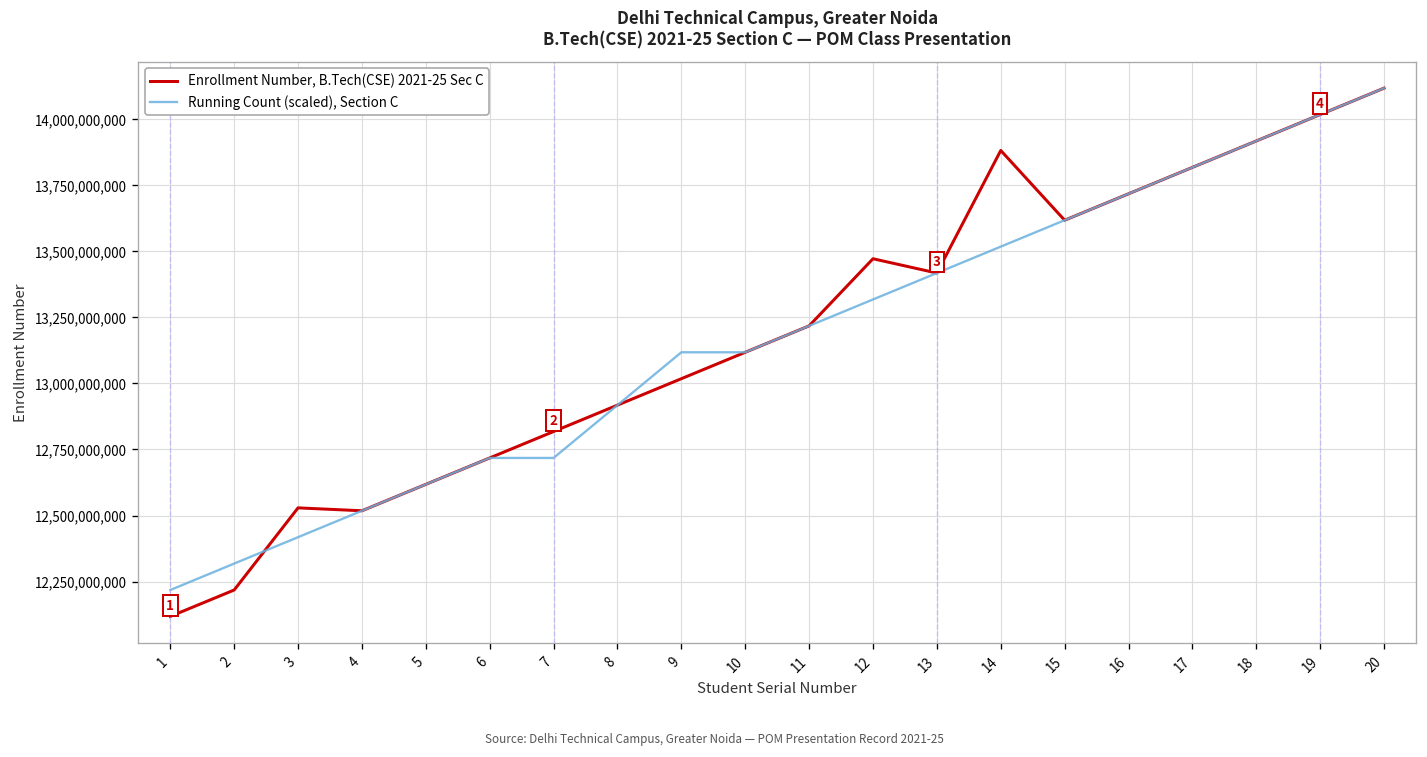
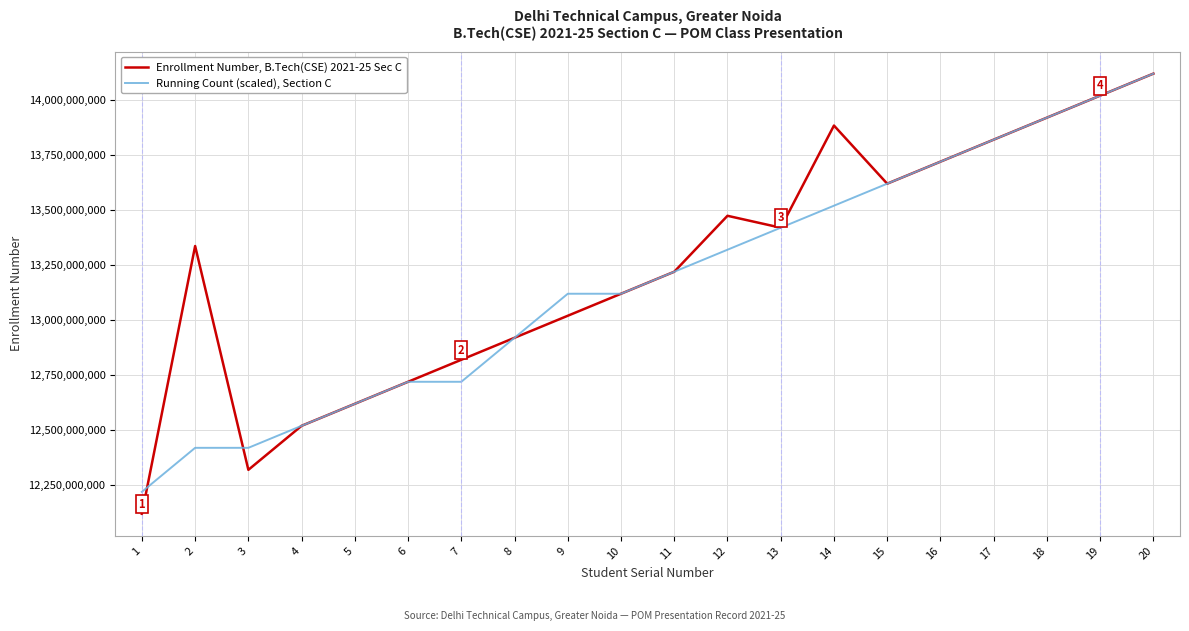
  {
    "Enrollment Number, B.Tech(CSE) 2021-25 Sec C": {
-     "2": "12,220,000,000",
-     "3": "12,530,000,000",
+     "2": "13,330,000,000",
+     "3": "12,320,000,000",
      "9": "13,020,000,000",
      "12": "13,470,000,000",
      "14": "13,880,000,000"
    },
    "Running Count (scaled), Section C": {
      "1": "12,220,000,000",
-     "2": "12,320,000,000",
+     "2": "12,420,000,000",
      "3": "12,420,000,000",
      "7": "12,720,000,000",
      "9": "13,120,000,000",
      "12": "13,320,000,000",
      "14": "13,520,000,000"
    }
  }
